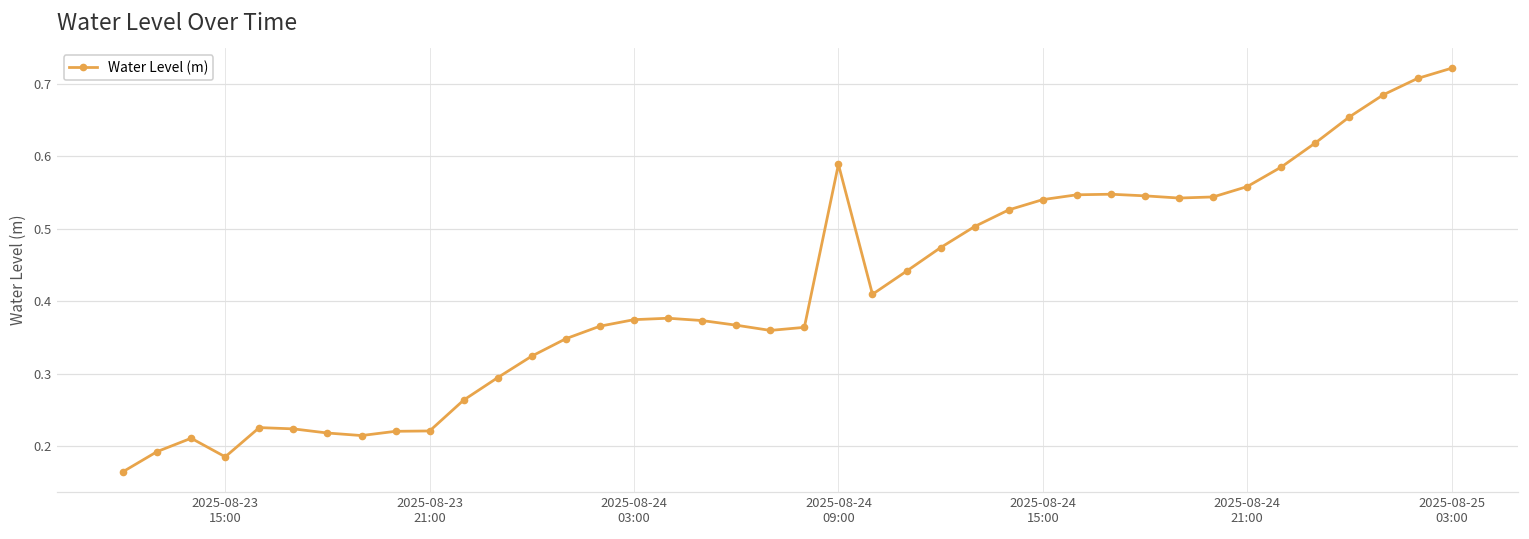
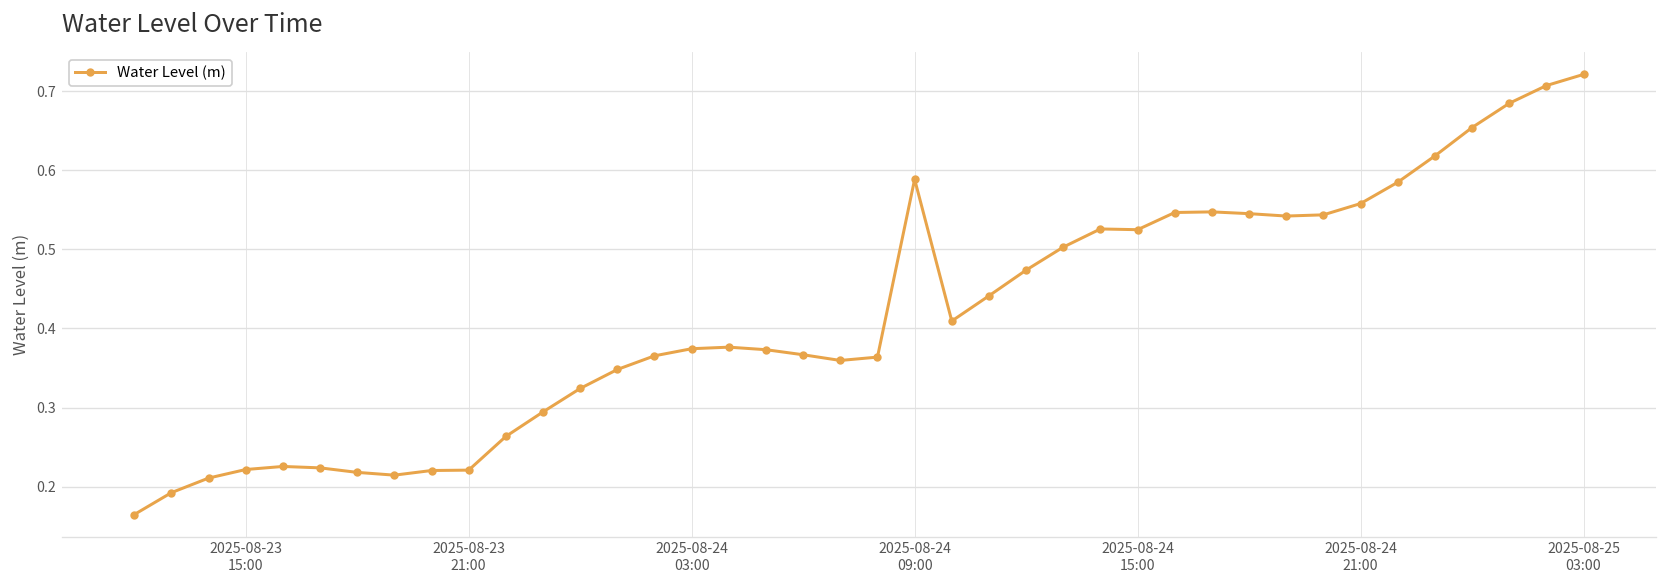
  {
-   "2025-08-23 15:00": 0.19,
+   "2025-08-23 15:00": 0.22,
    "2025-08-23 21:00": 0.22,
    "2025-08-24 03:00": 0.37,
    "2025-08-24 09:00": 0.59,
-   "2025-08-24 15:00": 0.54,
+   "2025-08-24 15:00": 0.52,
    "2025-08-24 21:00": 0.56,
    "2025-08-25 03:00": 0.72
  }
